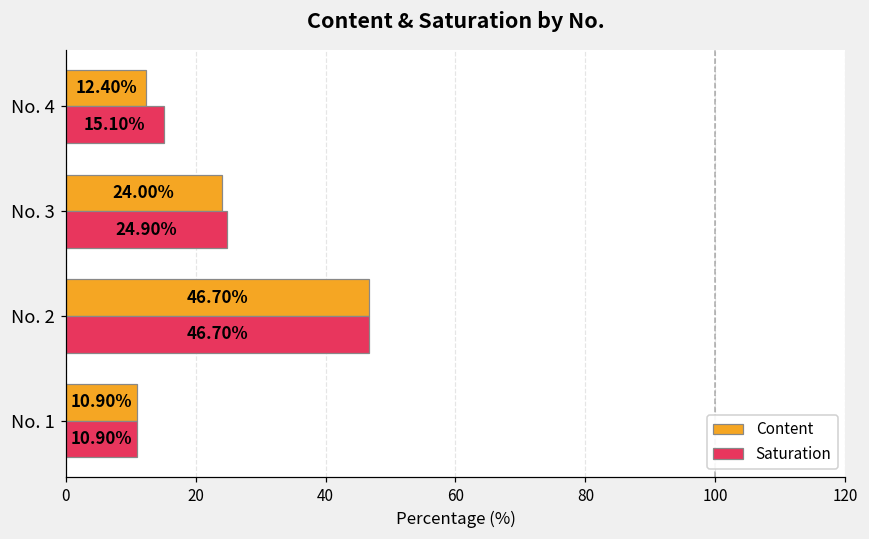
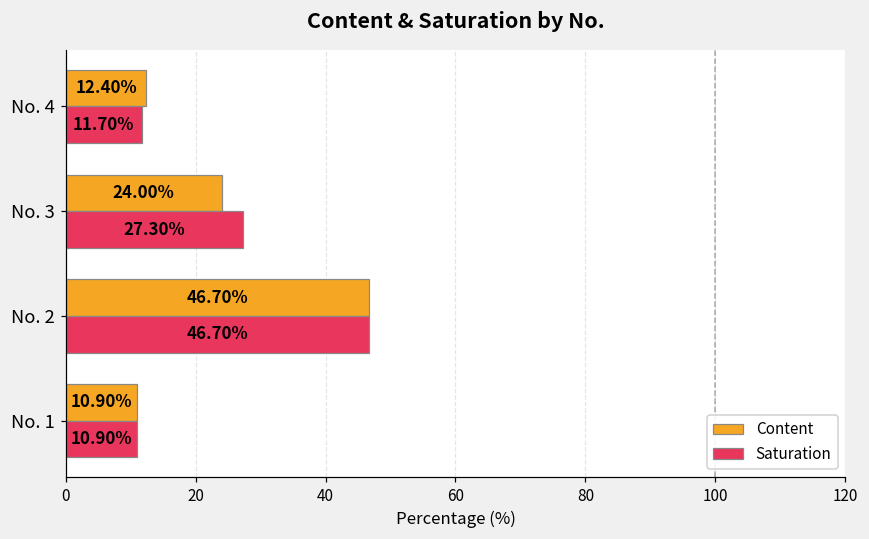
  {
    "Content": {
      "No. 4": "12.40%",
      "No. 3": "24.00%",
      "No. 2": "46.70%",
      "No. 1": "10.90%"
    },
    "Saturation": {
-     "No. 4": "15.10%",
-     "No. 3": "24.90%",
+     "No. 4": "11.70%",
+     "No. 3": "27.30%",
      "No. 2": "46.70%",
      "No. 1": "10.90%"
    }
  }
